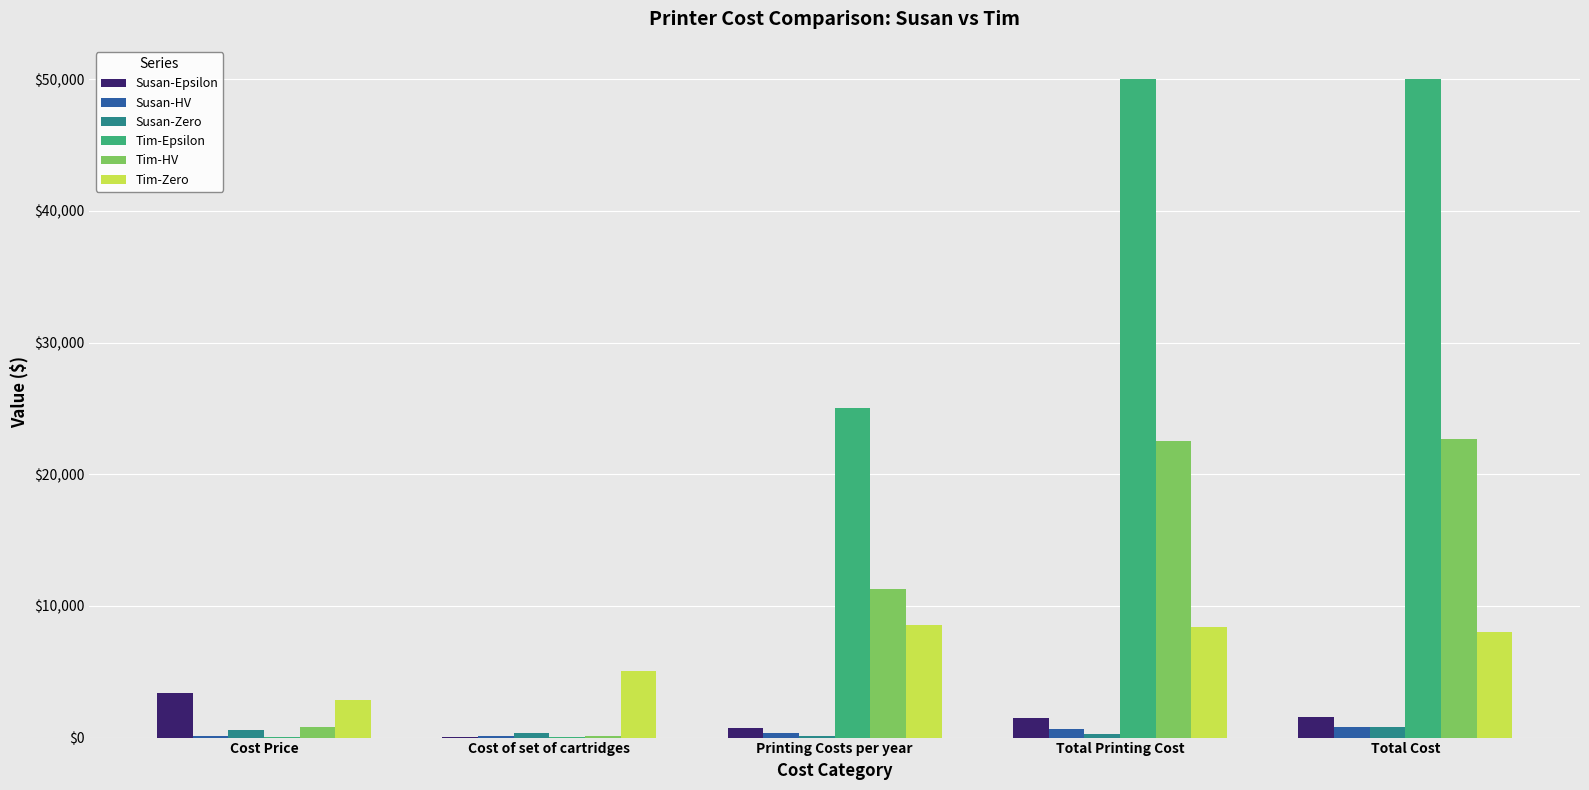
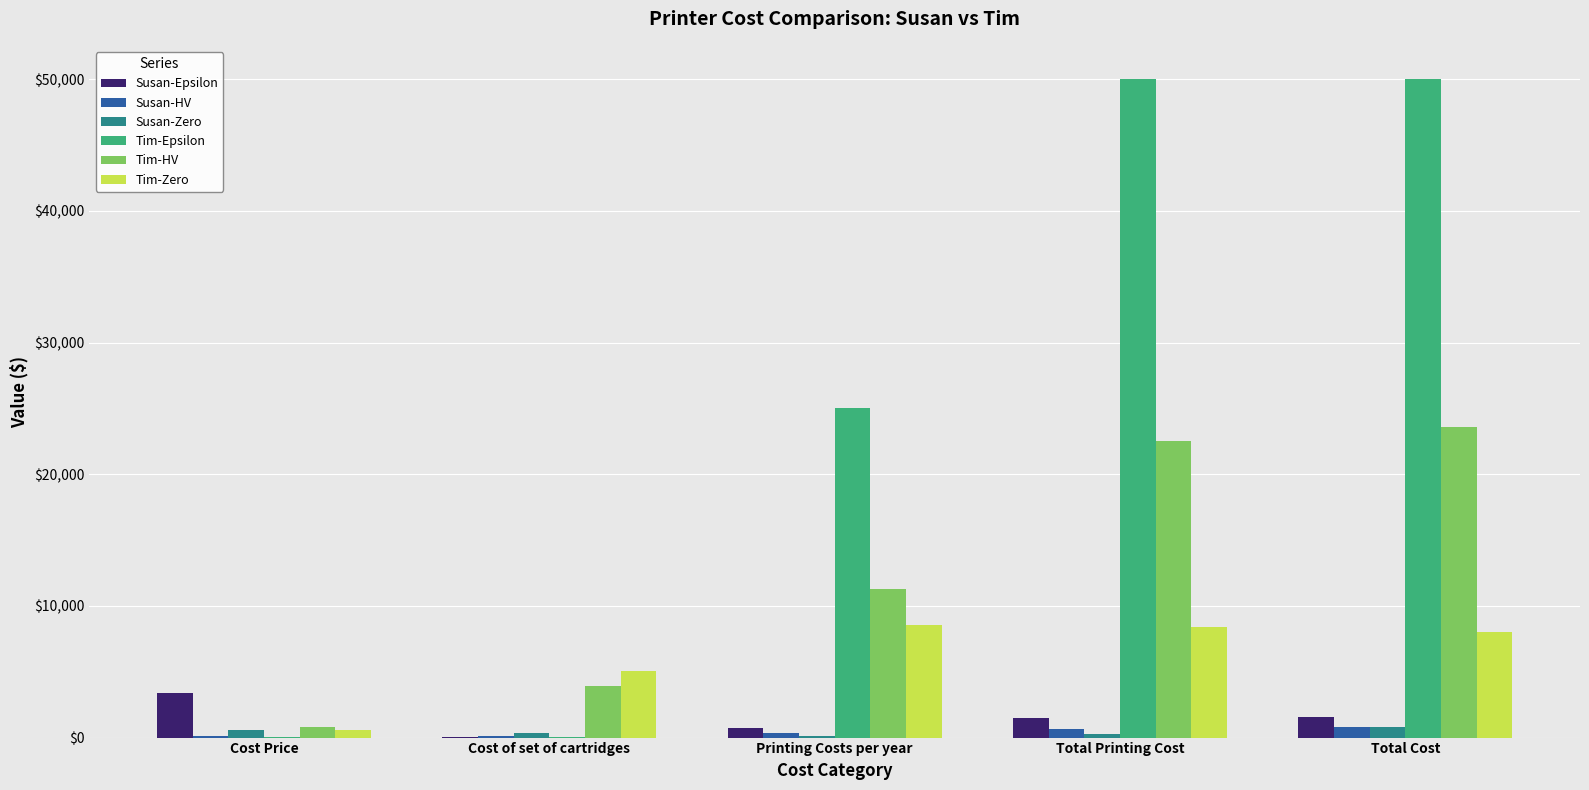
  {
    "Susan-Epsilon": {
      "Cost Price": "$3,400",
      "Printing Costs per year": "$800",
      "Total Printing Cost": "$1,500",
      "Total Cost": "$1,500"
    },
    "Tim-HV": {
      "Cost Price": "$800",
-     "Cost of set of cartridges": "$100",
+     "Cost of set of cartridges": "$3,900",
      "Printing Costs per year": "$11,300",
      "Total Printing Cost": "$22,500",
-     "Total Cost": "$22,600"
+     "Total Cost": "$23,600"
    },
    "Tim-Zero": {
-     "Cost Price": "$2,800",
+     "Cost Price": "$500",
      "Cost of set of cartridges": "$5,100",
      "Printing Costs per year": "$8,600",
      "Total Printing Cost": "$8,400",
      "Total Cost": "$8,000"
    }
  }
